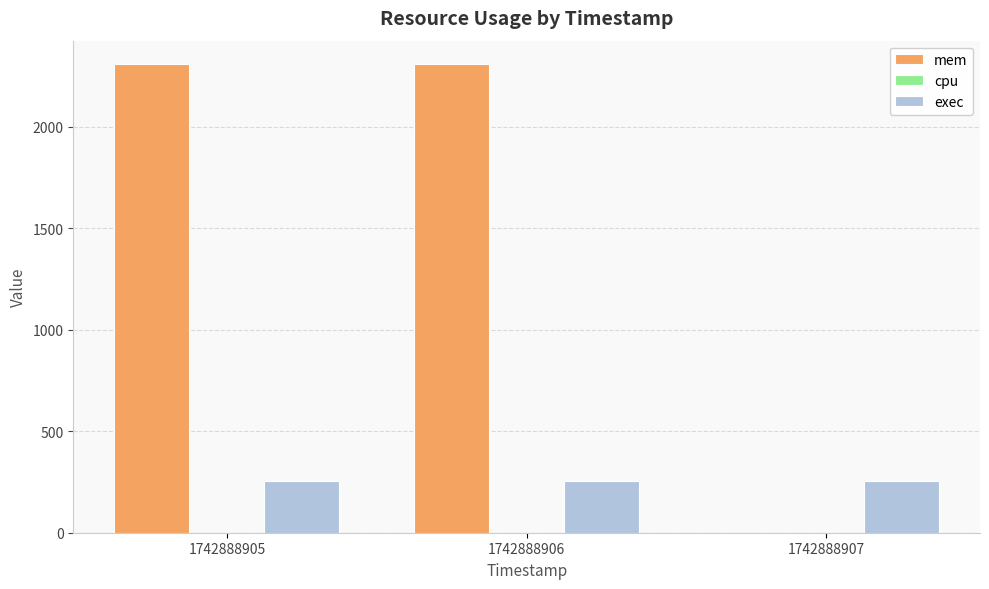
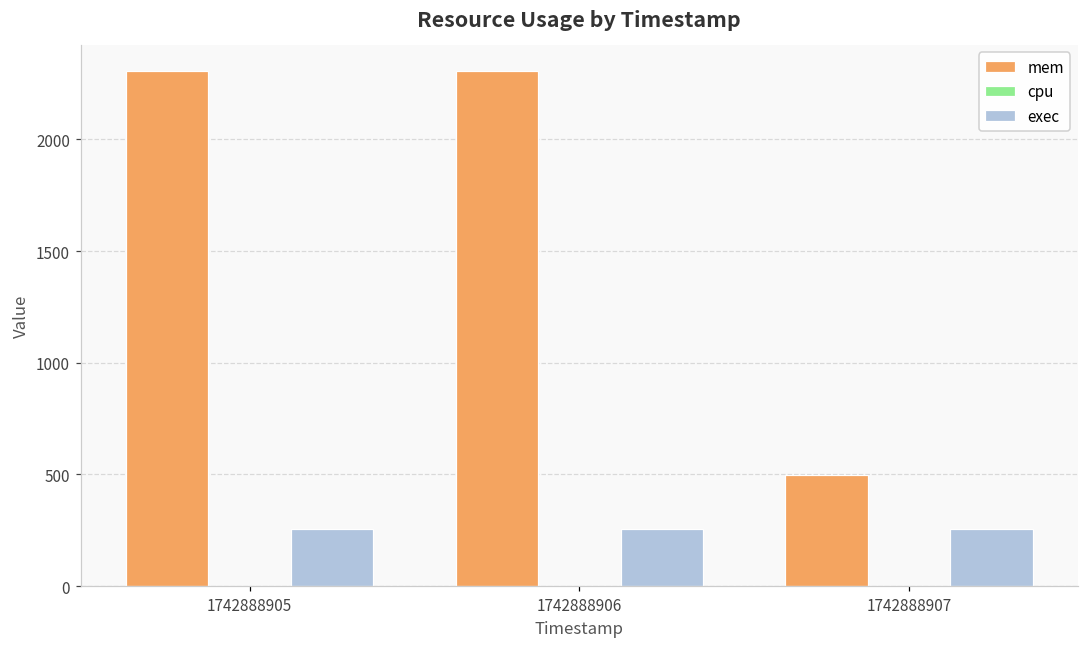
  {
    "mem": {
      "1742888905": 2310,
      "1742888906": 2310,
-     "1742888907": 0
+     "1742888907": 500
    },
    "cpu": {
      "1742888905": 0,
      "1742888906": 0,
      "1742888907": 0
    },
    "exec": {
      "1742888905": 250,
      "1742888906": 250,
      "1742888907": 250
    }
  }
